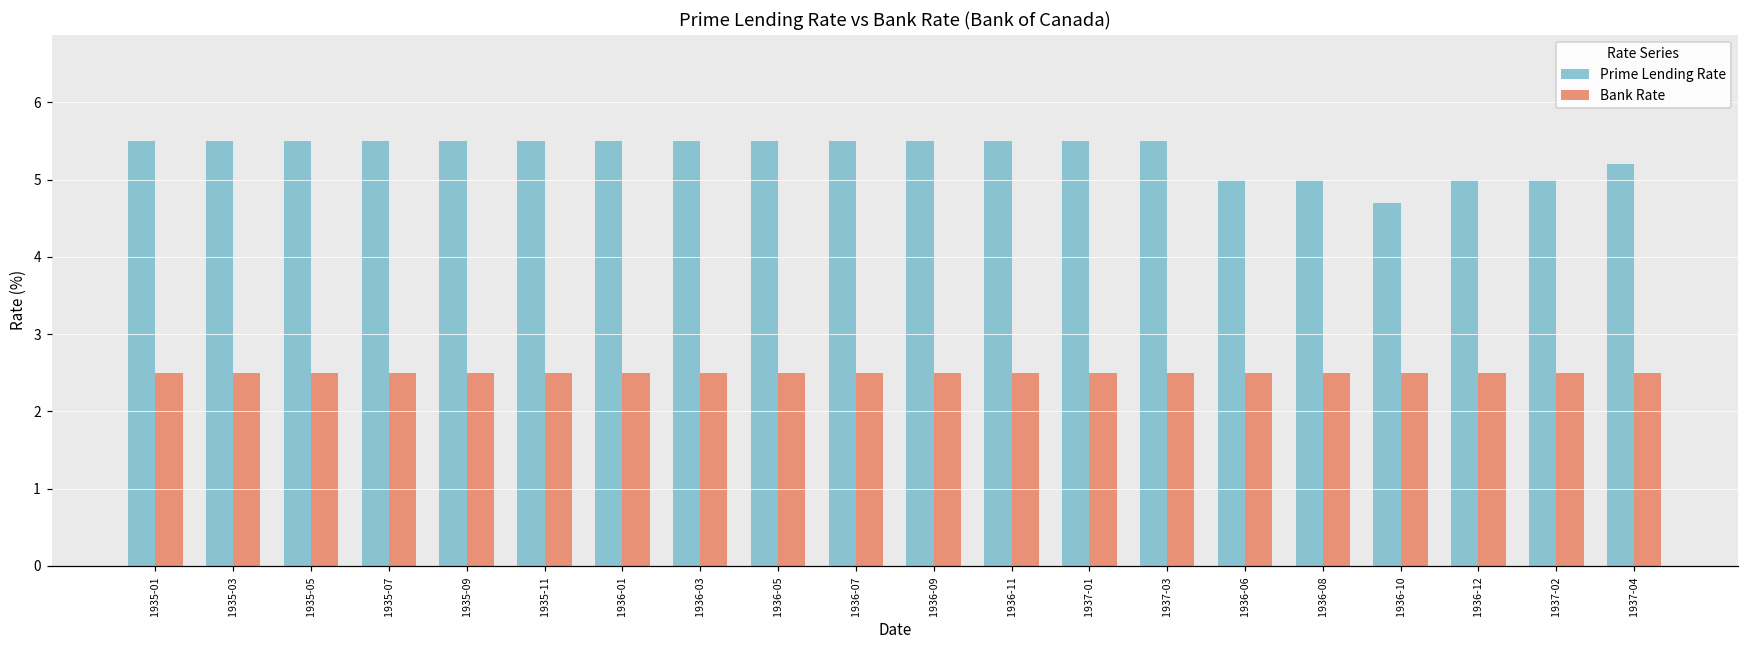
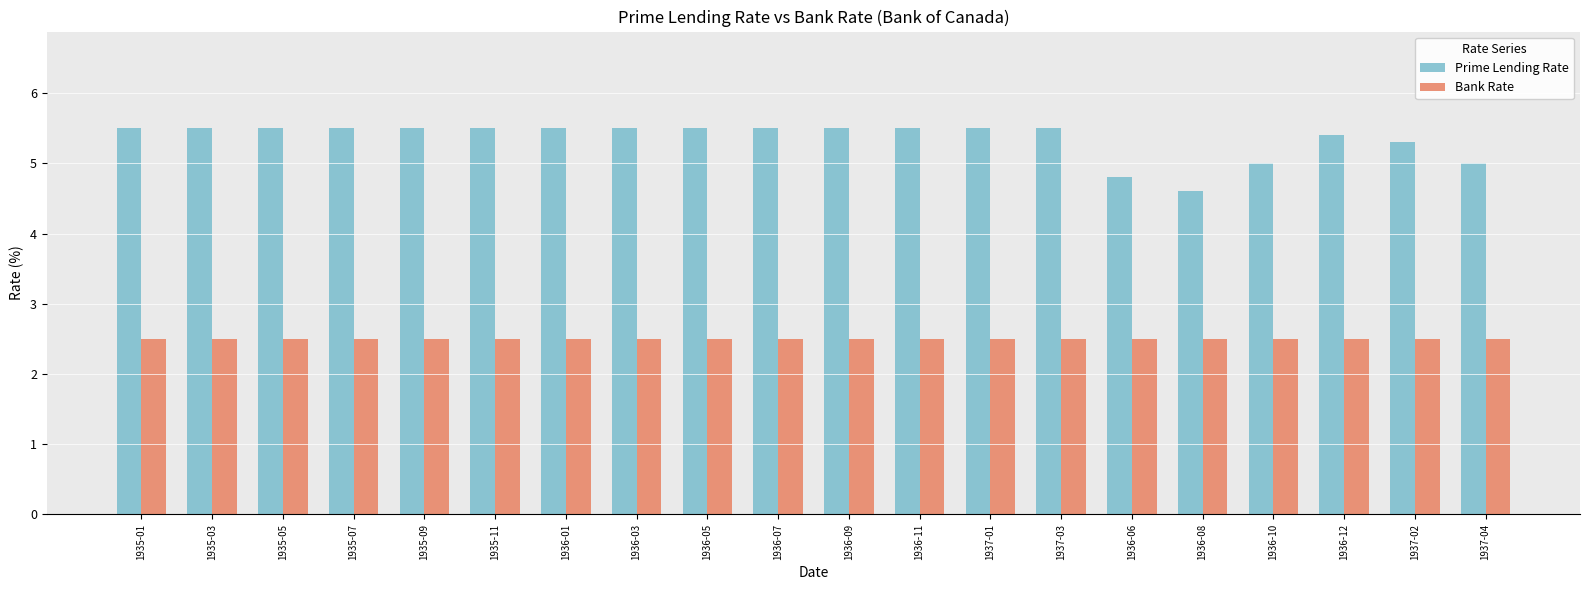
  {
    "Prime Lending Rate": {
      "1935-01": 5.5,
      "1935-03": 5.5,
      "1935-05": 5.5,
      "1935-07": 5.5,
      "1935-09": 5.5,
      "1935-11": 5.5,
      "1936-01": 5.5,
      "1936-03": 5.5,
      "1936-05": 5.5,
      "1936-07": 5.5,
      "1936-09": 5.5,
      "1936-11": 5.5,
      "1937-01": 5.5,
      "1937-03": 5.5,
-     "1936-06": 5.0,
-     "1936-08": 5.0,
-     "1936-10": 4.7,
-     "1936-12": 5.0,
-     "1937-02": 5.0,
-     "1937-04": 5.2
+     "1936-06": 4.8,
+     "1936-08": 4.6,
+     "1936-10": 5.0,
+     "1936-12": 5.4,
+     "1937-02": 5.3,
+     "1937-04": 5.0
    },
    "Bank Rate": {
      "1935-01": 2.5,
      "1935-03": 2.5,
      "1935-05": 2.5,
      "1935-07": 2.5,
      "1935-09": 2.5,
      "1935-11": 2.5,
      "1936-01": 2.5,
      "1936-03": 2.5,
      "1936-05": 2.5,
      "1936-07": 2.5,
      "1936-09": 2.5,
      "1936-11": 2.5,
      "1937-01": 2.5,
      "1937-03": 2.5,
      "1936-06": 2.5,
      "1936-08": 2.5,
      "1936-10": 2.5,
      "1936-12": 2.5,
      "1937-02": 2.5,
      "1937-04": 2.5
    }
  }
